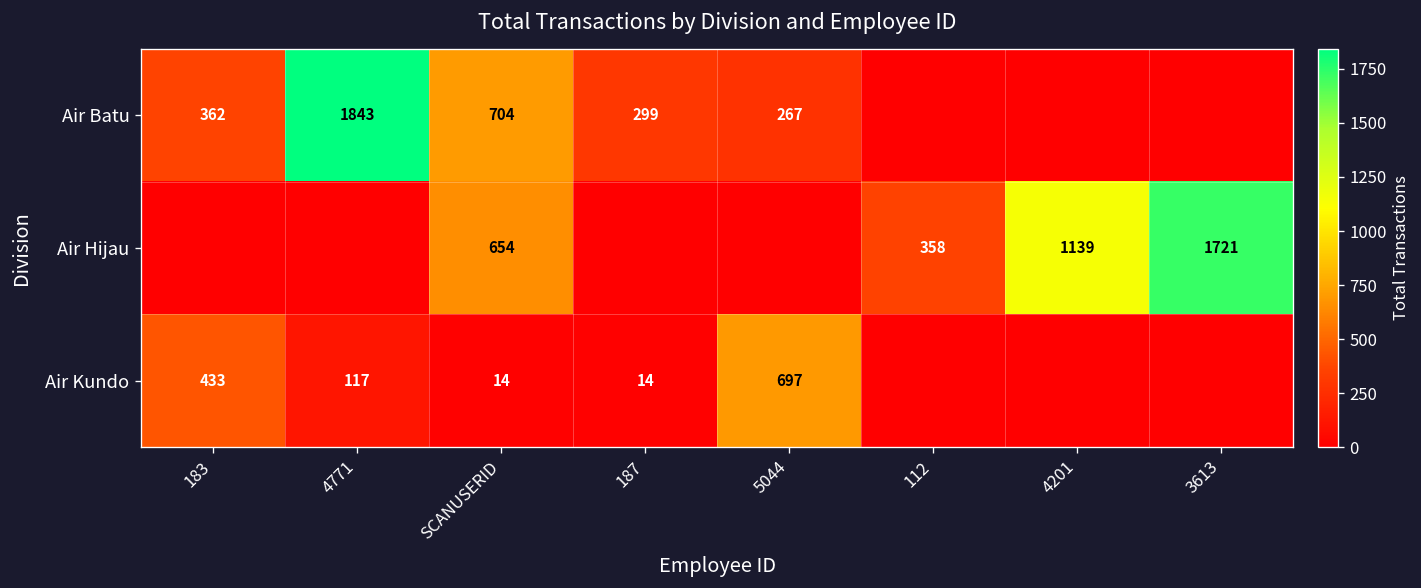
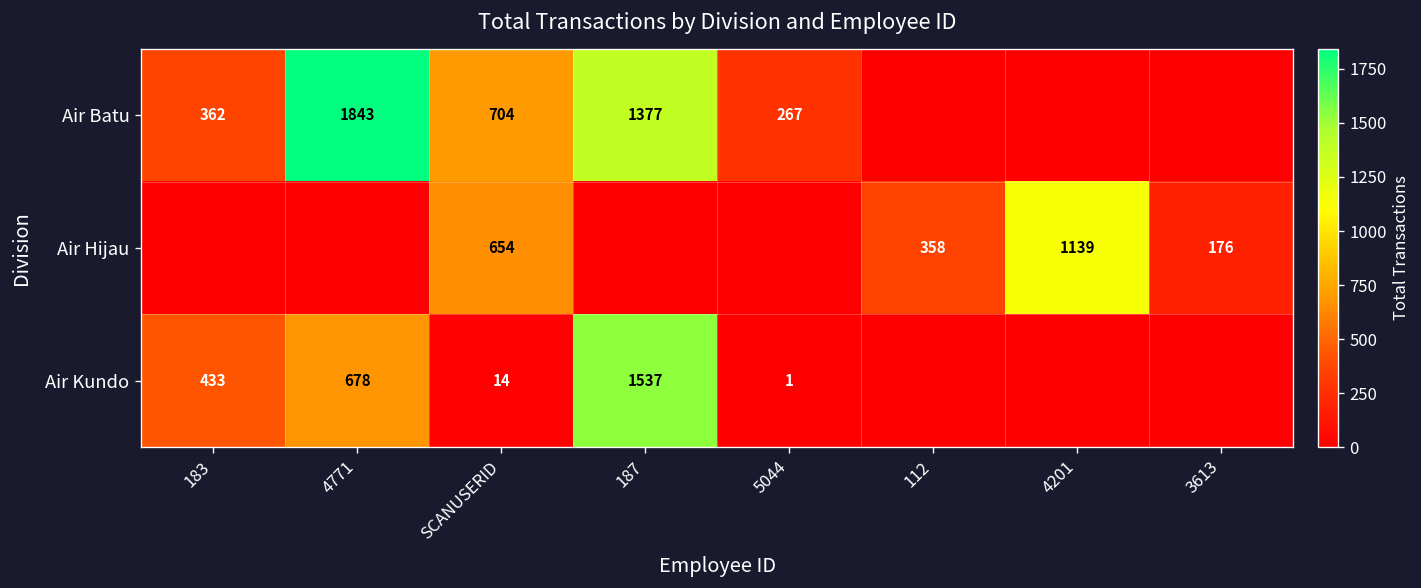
  {
    "Air Batu": {
      "183": 362,
      "4771": 1843,
      "SCANUSERID": 704,
-     "187": 299,
+     "187": 1377,
      "5044": 267
    },
    "Air Hijau": {
      "SCANUSERID": 654,
      "112": 358,
      "4201": 1139,
-     "3613": 1721
+     "3613": 176
    },
    "Air Kundo": {
      "183": 433,
-     "4771": 117,
+     "4771": 678,
      "SCANUSERID": 14,
-     "187": 14,
-     "5044": 697
+     "187": 1537,
+     "5044": 1
    }
  }
